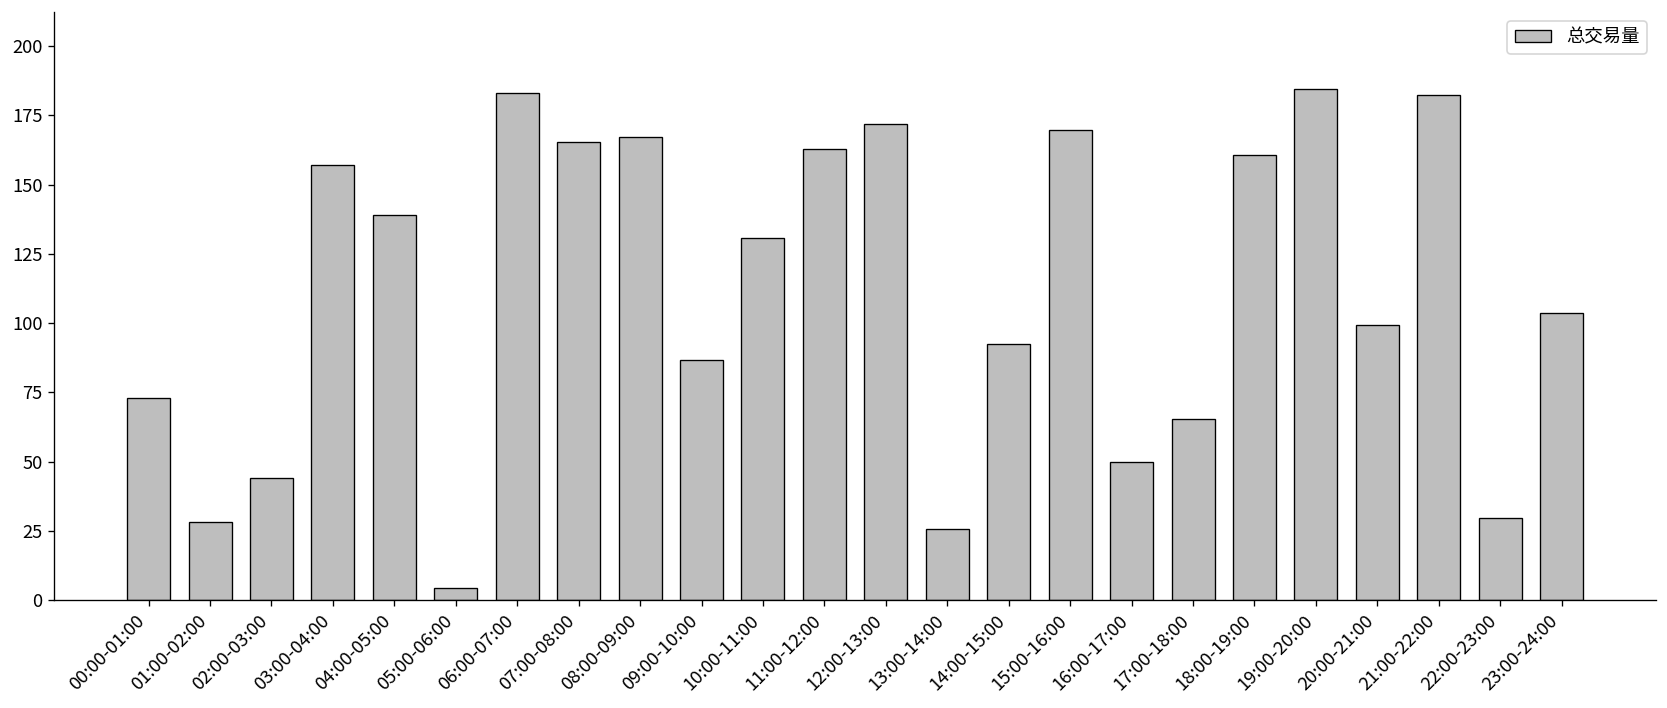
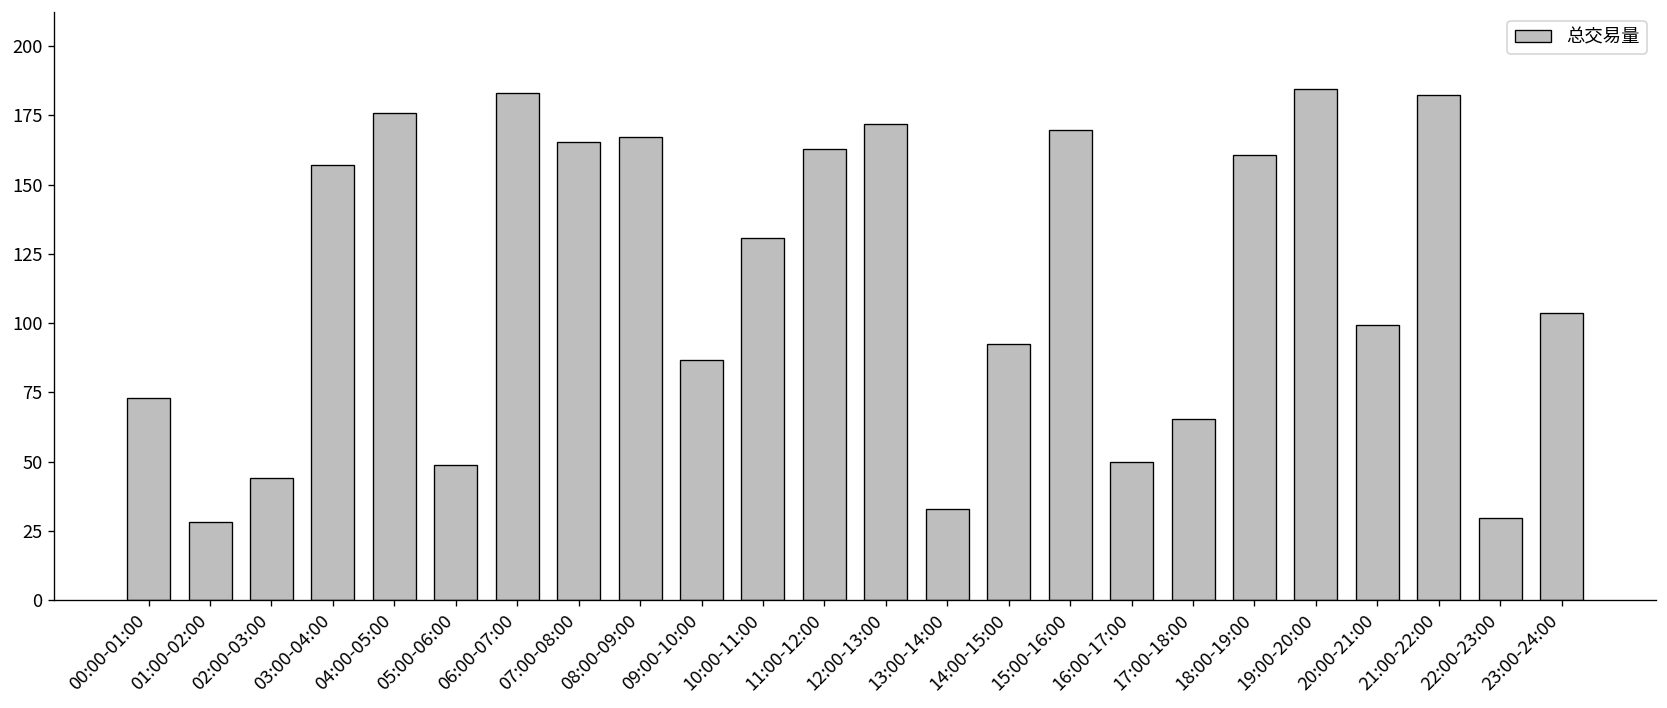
  {
    "00:00-01:00": 73,
    "01:00-02:00": 28,
    "02:00-03:00": 44,
    "03:00-04:00": 157,
-   "04:00-05:00": 139,
-   "05:00-06:00": 4,
+   "04:00-05:00": 176,
+   "05:00-06:00": 49,
    "06:00-07:00": 183,
    "07:00-08:00": 165,
    "08:00-09:00": 167,
    "09:00-10:00": 87,
    "10:00-11:00": 131,
    "11:00-12:00": 163,
    "12:00-13:00": 172,
-   "13:00-14:00": 26,
+   "13:00-14:00": 33,
    "14:00-15:00": 93,
    "15:00-16:00": 170,
    "16:00-17:00": 50,
    "17:00-18:00": 66,
    "18:00-19:00": 161,
    "19:00-20:00": 185,
    "20:00-21:00": 99,
    "21:00-22:00": 182,
    "22:00-23:00": 30,
    "23:00-24:00": 104
  }
